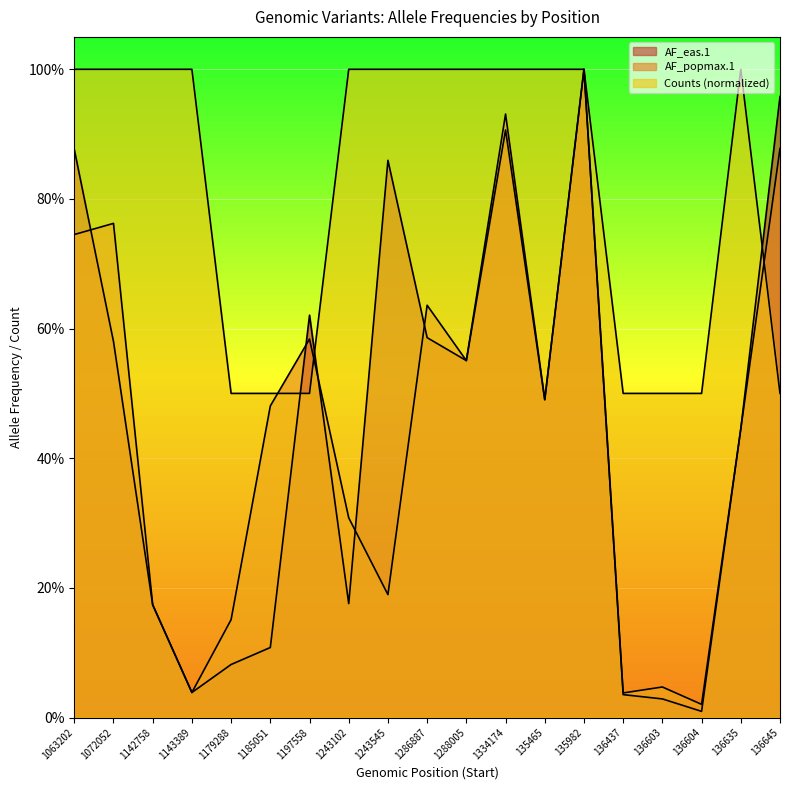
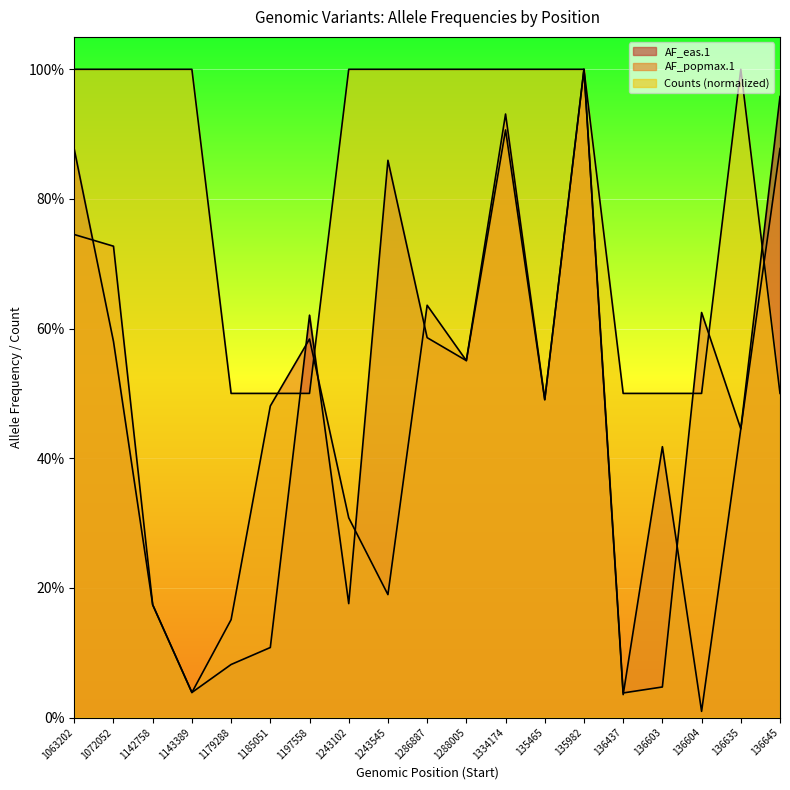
  {
    "AF_eas.1": {
      "1063202": "88%",
      "1072052": "58%",
      "1179288": "8%",
      "1185051": "11%",
      "1197558": "62%",
      "1243102": "18%",
      "1243545": "86%",
      "1286887": "59%",
      "1334174": "91%",
-     "136603": "3%",
+     "136603": "42%",
      "136604": "1%",
      "136645": "96%"
    },
    "AF_popmax.1": {
      "1063202": "75%",
-     "1072052": "76%",
+     "1072052": "73%",
      "1179288": "15%",
      "1185051": "48%",
      "1197558": "58%",
      "1243102": "31%",
      "1243545": "19%",
      "1286887": "64%",
      "1334174": "93%",
      "136603": "5%",
-     "136604": "2%",
+     "136604": "62%",
      "136645": "88%"
    },
    "Counts (normalized)": {
      "1063202": "100%",
      "1072052": "100%",
      "1142758": "100%",
      "1143389": "100%",
      "1179288": "50%",
      "1185051": "50%",
      "1197558": "50%",
      "1243102": "100%",
      "1243545": "100%",
      "1286887": "100%",
      "1288005": "100%",
      "1334174": "100%",
      "135465": "100%",
      "136437": "50%",
      "136603": "50%",
      "136604": "50%",
      "136645": "50%"
    }
  }
